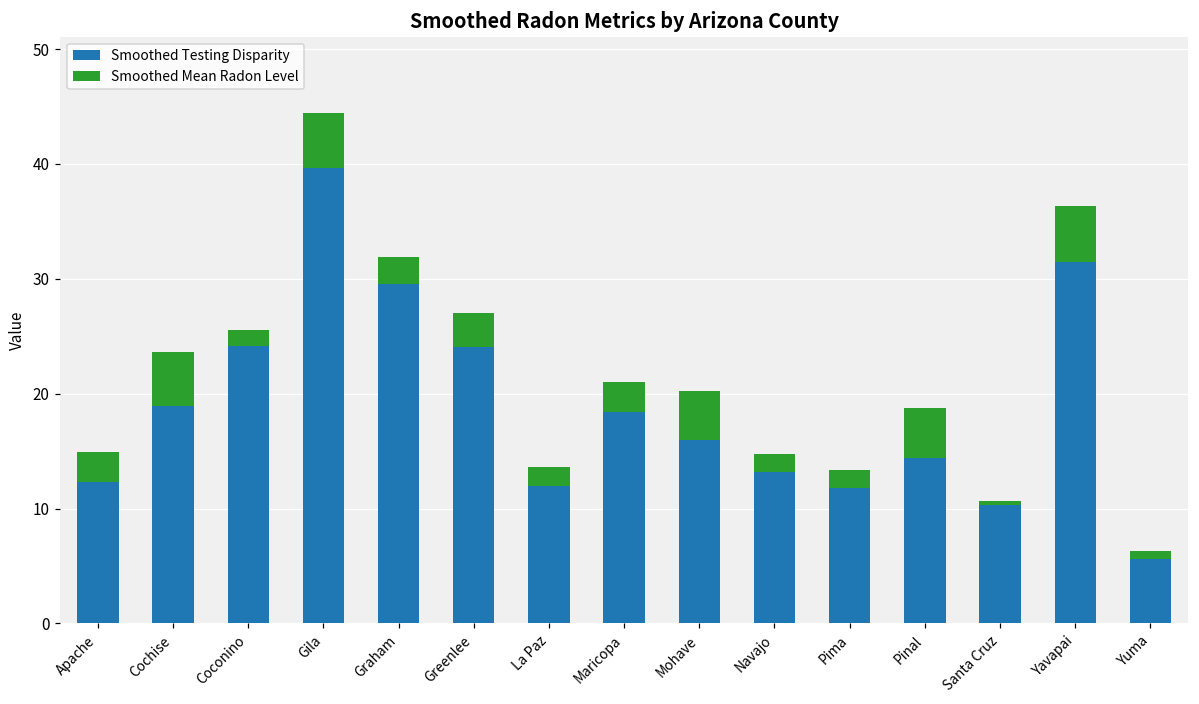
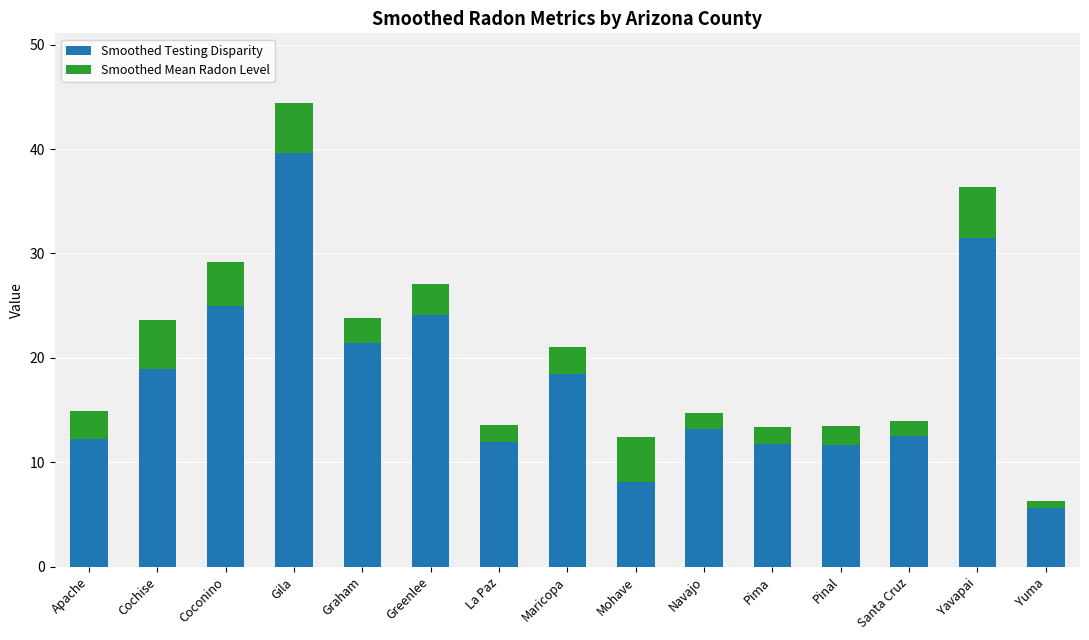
  {
    "Smoothed Testing Disparity": {
      "Apache": 12.3,
      "Cochise": 18.9,
-     "Coconino": 24.2,
+     "Coconino": 25.0,
      "Gila": 39.6,
-     "Graham": 29.5,
+     "Graham": 21.4,
      "Greenlee": 24.1,
      "La Paz": 11.9,
      "Maricopa": 18.4,
-     "Mohave": 16.0,
+     "Mohave": 8.1,
      "Navajo": 13.2,
      "Pima": 11.7,
-     "Pinal": 14.4,
-     "Santa Cruz": 10.3,
+     "Pinal": 11.7,
+     "Santa Cruz": 12.5,
      "Yavapai": 31.5,
      "Yuma": 5.6
    },
    "Smoothed Mean Radon Level": {
      "Apache": 2.7,
      "Cochise": 4.7,
-     "Coconino": 1.3,
+     "Coconino": 4.2,
      "Gila": 4.8,
      "Graham": 2.4,
      "Greenlee": 3.0,
      "La Paz": 1.7,
      "Maricopa": 2.6,
      "Mohave": 4.3,
      "Navajo": 1.5,
      "Pima": 1.6,
-     "Pinal": 4.4,
-     "Santa Cruz": 0.4,
+     "Pinal": 1.8,
+     "Santa Cruz": 1.5,
      "Yavapai": 4.9,
      "Yuma": 0.7
    }
  }
